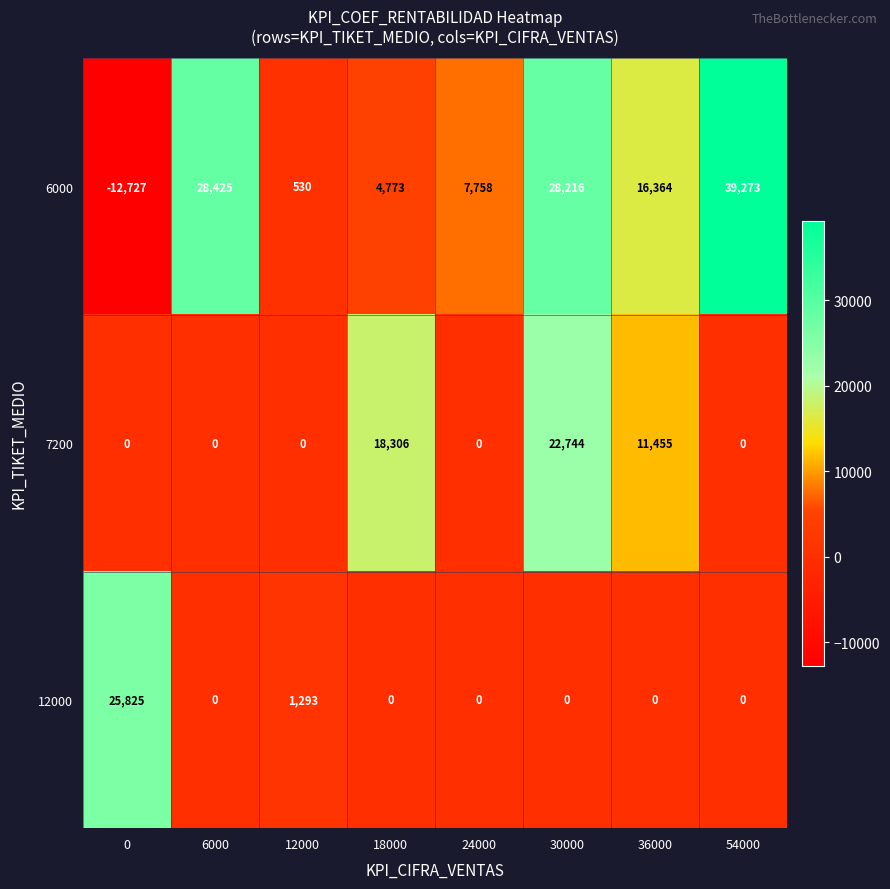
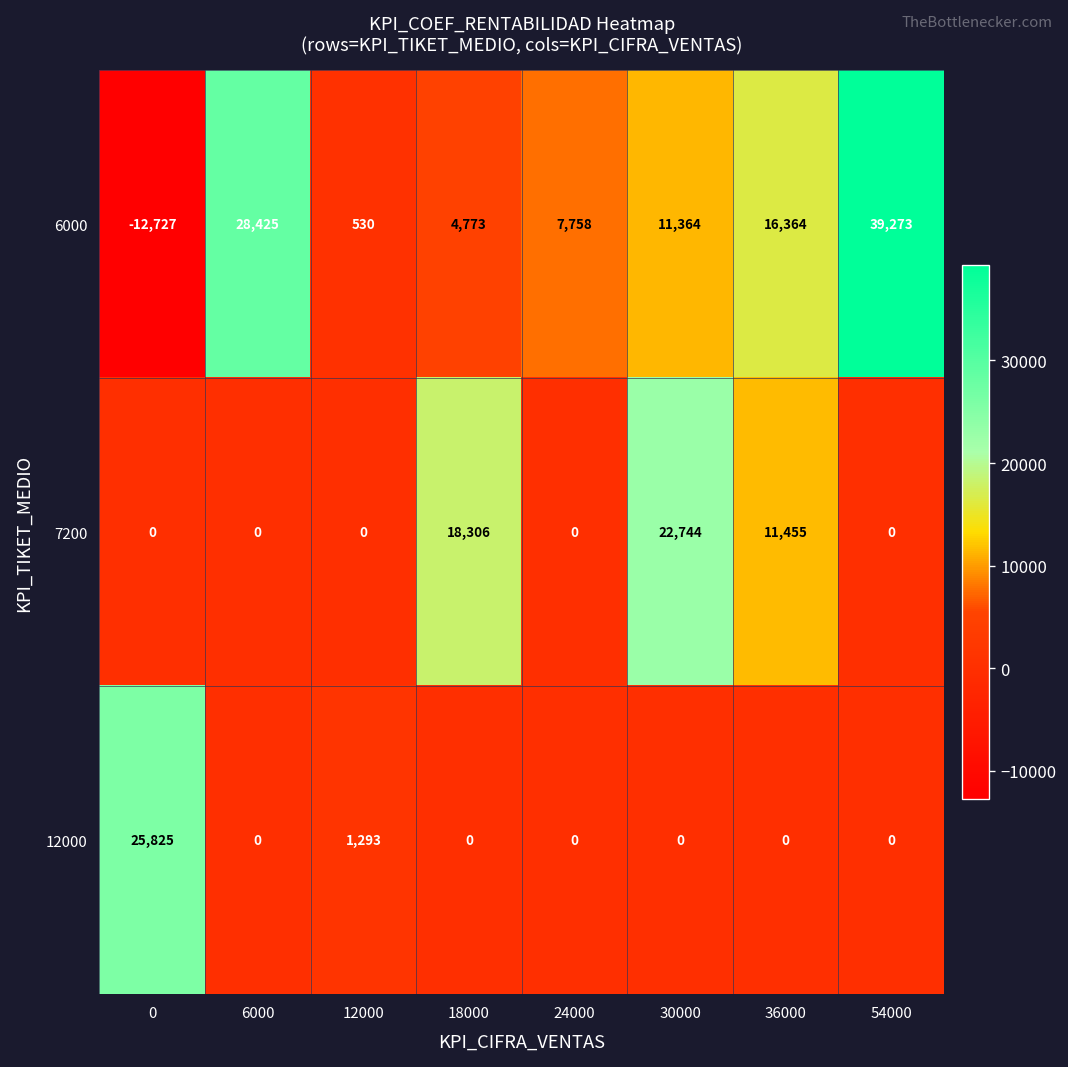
  {
    "6000": {
      "0": "-12,727",
      "6000": "28,425",
      "12000": "530",
      "18000": "4,773",
      "24000": "7,758",
-     "30000": "28,216",
+     "30000": "11,364",
      "36000": "16,364",
      "54000": "39,273"
    },
    "7200": {
      "0": "0",
      "6000": "0",
      "12000": "0",
      "18000": "18,306",
      "24000": "0",
      "30000": "22,744",
      "36000": "11,455",
      "54000": "0"
    },
    "12000": {
      "0": "25,825",
      "6000": "0",
      "12000": "1,293",
      "18000": "0",
      "24000": "0",
      "30000": "0",
      "36000": "0",
      "54000": "0"
    }
  }
